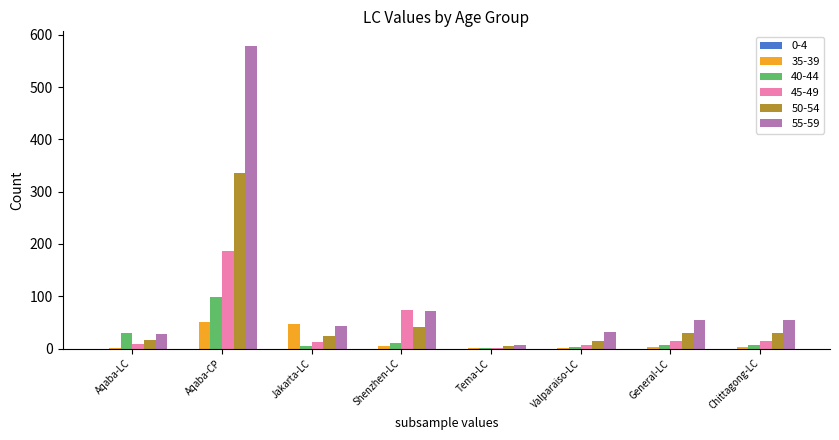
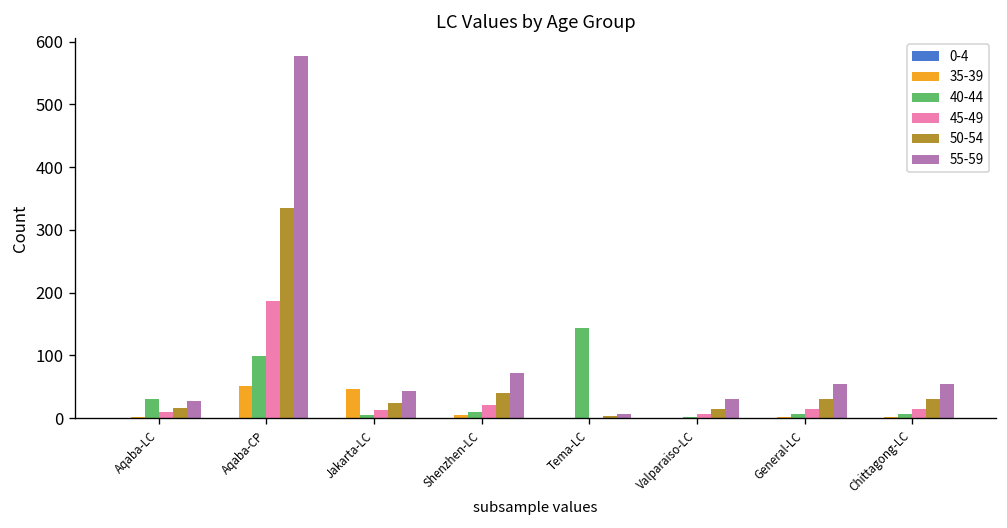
  {
    "0-4": {
      "Aqaba-LC": 0,
      "Aqaba-CP": 0,
      "Jakarta-LC": 0,
      "Shenzhen-LC": 0,
      "Tema-LC": 0,
      "Valparaiso-LC": 0,
      "General-LC": 0,
      "Chittagong-LC": 0
    },
    "35-39": {
      "Aqaba-CP": 50,
      "Jakarta-LC": 50
    },
    "40-44": {
      "Aqaba-LC": 30,
      "Aqaba-CP": 100,
      "Jakarta-LC": 10,
      "Shenzhen-LC": 10,
-     "Tema-LC": 0,
+     "Tema-LC": 140,
      "General-LC": 10,
      "Chittagong-LC": 10
    },
    "45-49": {
      "Aqaba-LC": 10,
      "Aqaba-CP": 190,
      "Jakarta-LC": 10,
-     "Shenzhen-LC": 70,
+     "Shenzhen-LC": 20,
      "Valparaiso-LC": 10,
      "General-LC": 10,
      "Chittagong-LC": 10
    },
    "50-54": {
      "Aqaba-LC": 20,
      "Aqaba-CP": 330,
      "Jakarta-LC": 20,
      "Shenzhen-LC": 40,
      "Valparaiso-LC": 20,
      "General-LC": 30,
      "Chittagong-LC": 30
    },
    "55-59": {
      "Aqaba-LC": 30,
      "Aqaba-CP": 580,
      "Jakarta-LC": 40,
      "Shenzhen-LC": 70,
      "Tema-LC": 10,
      "Valparaiso-LC": 30,
      "General-LC": 50,
      "Chittagong-LC": 50
    }
  }
